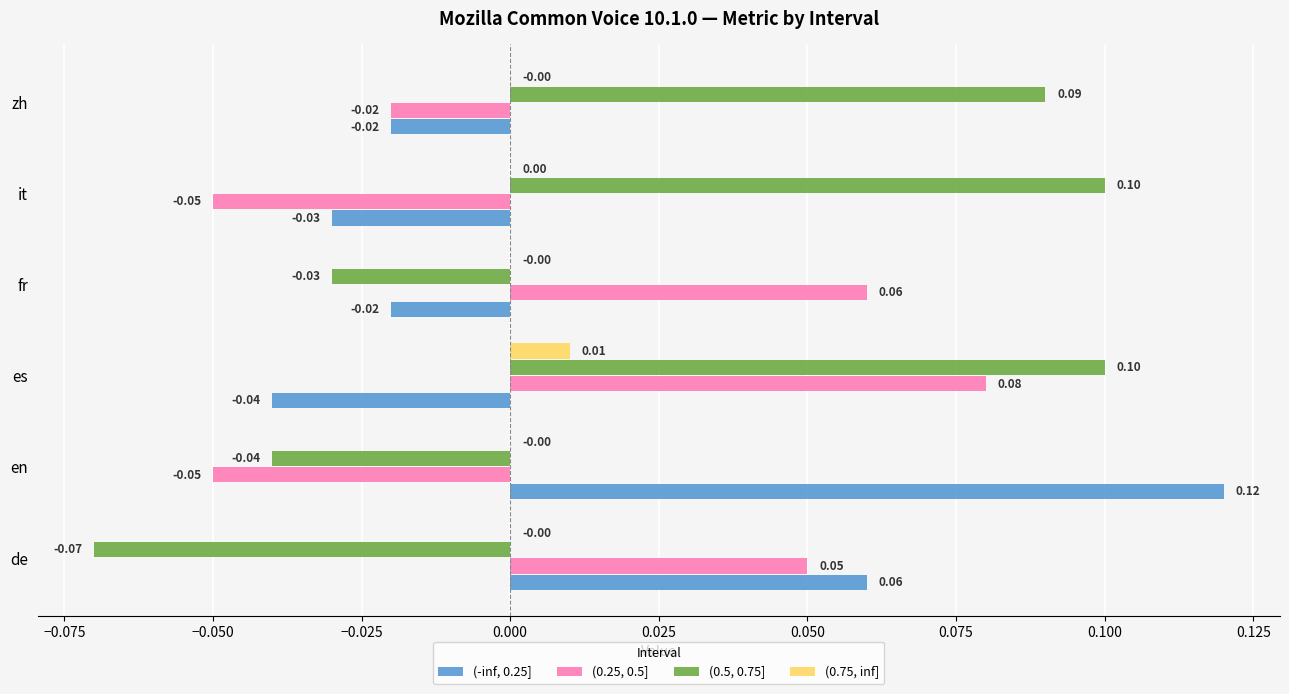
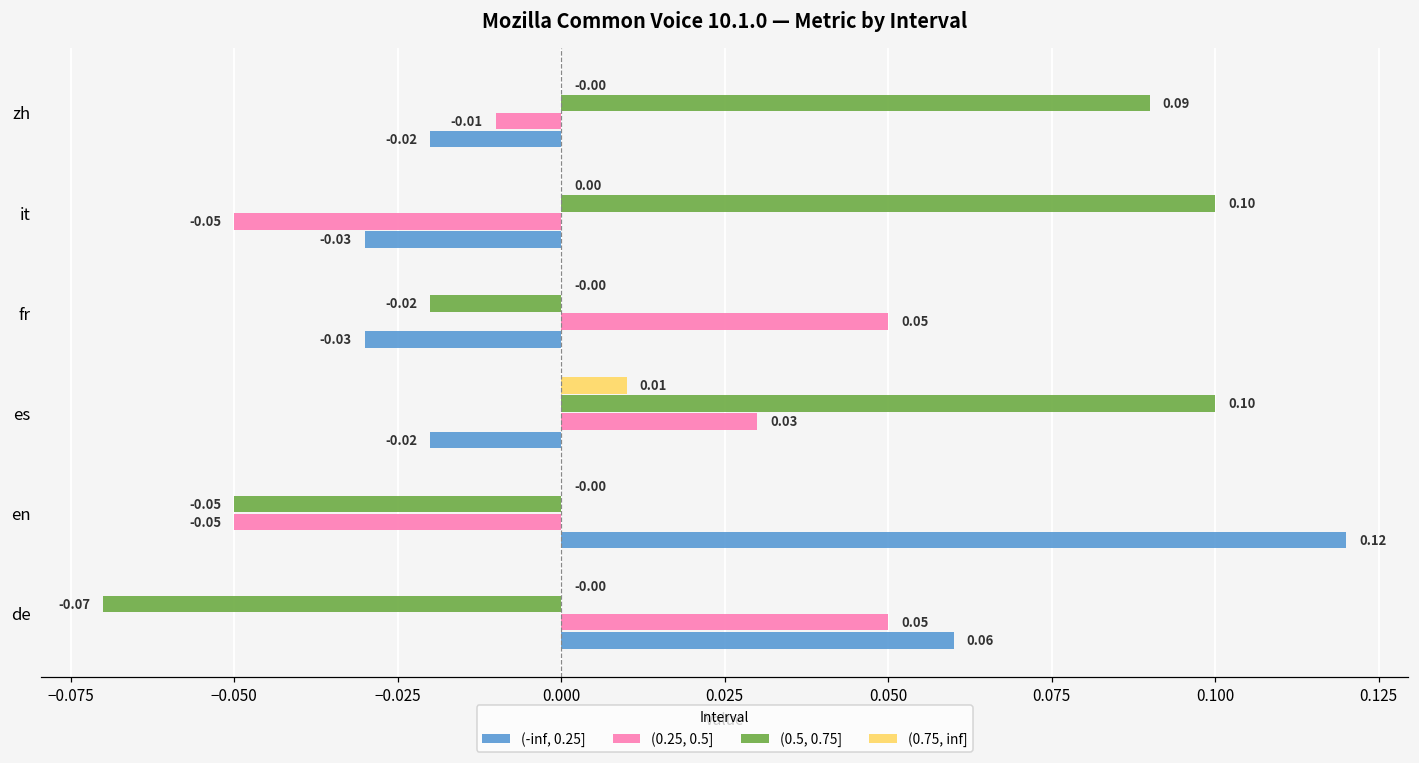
  {
    "(-inf, 0.25]": {
      "zh": -0.02,
      "it": -0.03,
-     "fr": -0.02,
-     "es": -0.04,
+     "fr": -0.03,
+     "es": -0.02,
      "en": 0.12,
      "de": 0.06
    },
    "(0.25, 0.5]": {
-     "zh": -0.02,
+     "zh": -0.01,
      "it": -0.05,
-     "fr": 0.06,
-     "es": 0.08,
+     "fr": 0.05,
+     "es": 0.03,
      "en": -0.05,
      "de": 0.05
    },
    "(0.5, 0.75]": {
      "zh": 0.09,
      "it": 0.10,
-     "fr": -0.03,
+     "fr": -0.02,
      "es": 0.10,
-     "en": -0.04,
+     "en": -0.05,
      "de": -0.07
    },
    "(0.75, inf]": {
      "zh": -0.00,
      "it": 0.00,
      "fr": -0.00,
      "es": 0.01,
      "en": -0.00,
      "de": -0.00
    }
  }
